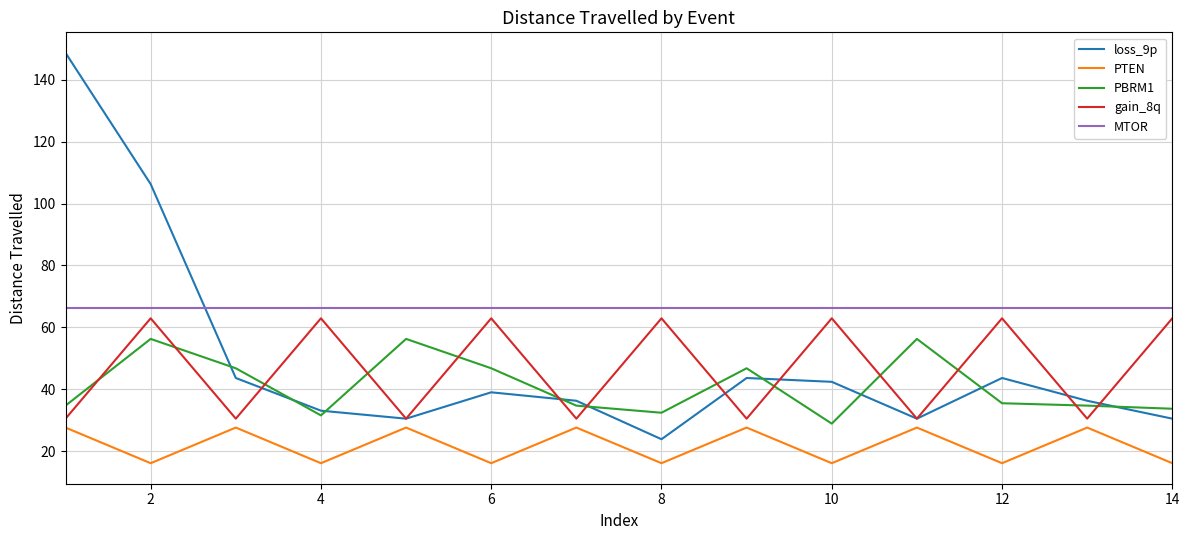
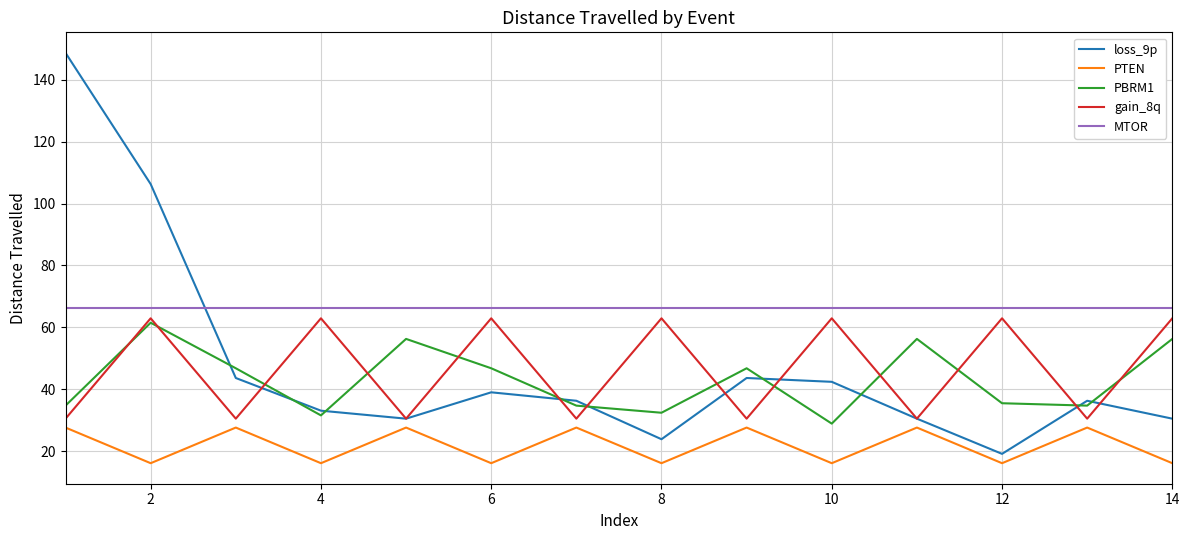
  {
    "loss_9p": {
      "2": 106,
      "4": 33,
      "6": 39,
      "8": 24,
      "10": 42,
-     "12": 44,
+     "12": 19,
      "14": 31
    },
    "PTEN": {
      "2": 16,
      "4": 16,
      "6": 16,
      "8": 16,
      "10": 16,
      "12": 16,
      "14": 16
    },
    "PBRM1": {
-     "2": 56,
+     "2": 62,
      "4": 32,
      "6": 47,
      "8": 32,
      "10": 29,
      "12": 36,
-     "14": 34
+     "14": 56
    },
    "gain_8q": {
      "2": 63,
      "4": 63,
      "6": 63,
      "8": 63,
      "10": 63,
      "12": 63,
      "14": 63
    },
    "MTOR": {
      "2": 66,
      "4": 66,
      "6": 66,
      "8": 66,
      "10": 66,
      "12": 66,
      "14": 66
    }
  }
